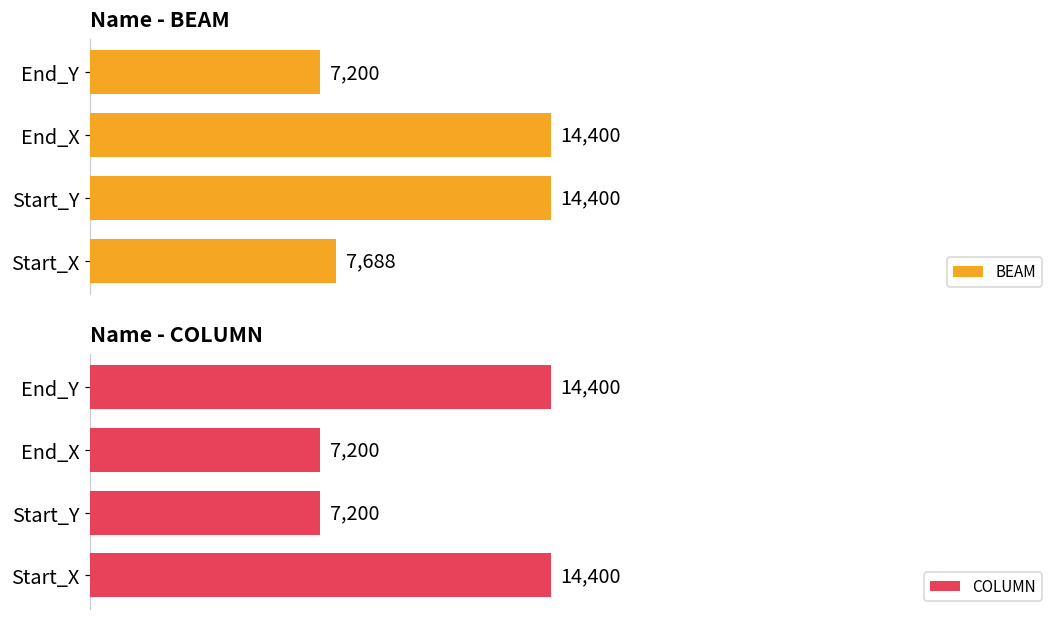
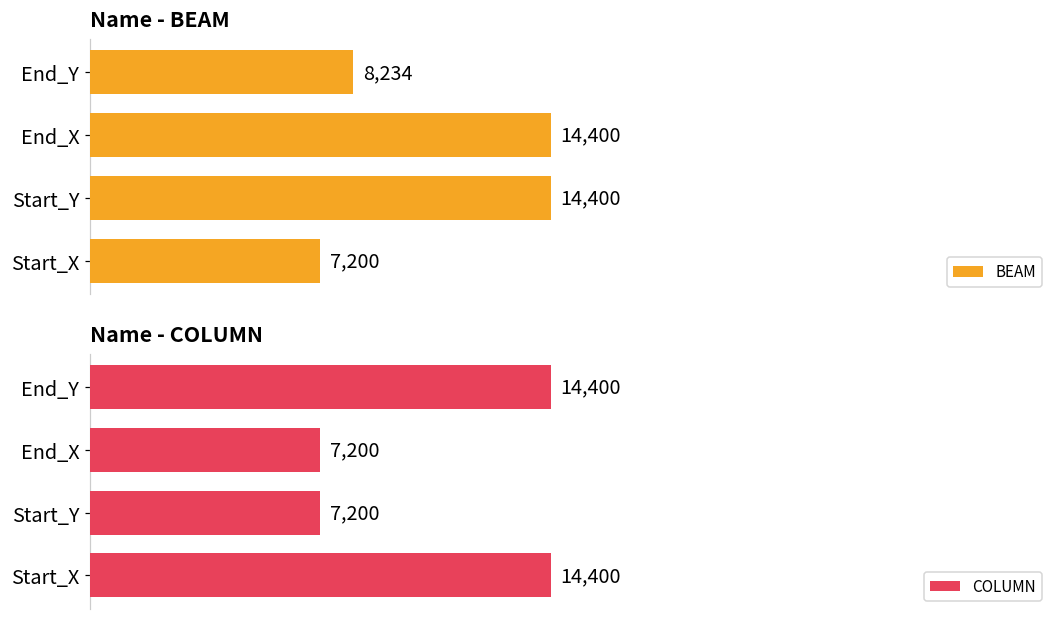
  {
    "Name - BEAM": {
-     "End_Y": "7,200",
+     "End_Y": "8,234",
      "End_X": "14,400",
      "Start_Y": "14,400",
-     "Start_X": "7,688"
+     "Start_X": "7,200"
    },
    "Name - COLUMN": {
      "End_Y": "14,400",
      "End_X": "7,200",
      "Start_Y": "7,200",
      "Start_X": "14,400"
    }
  }
